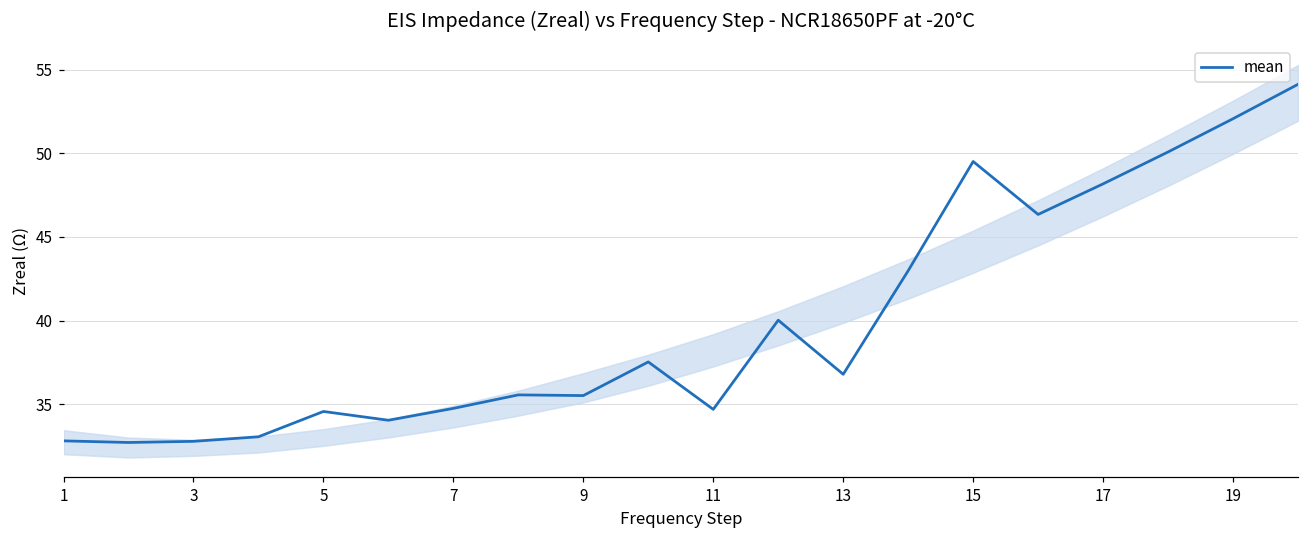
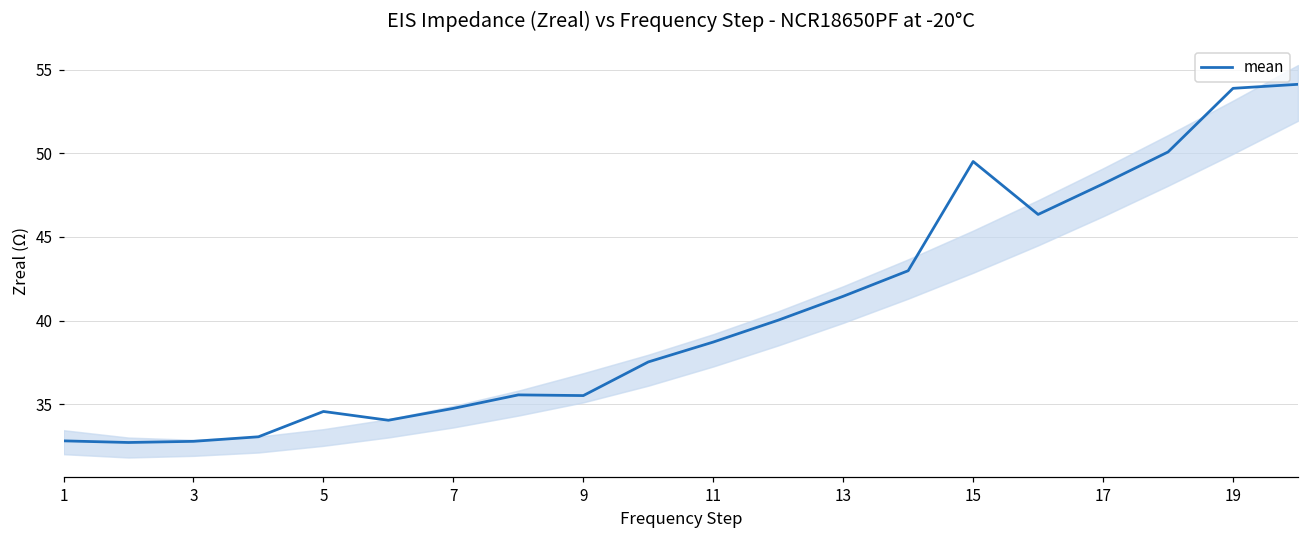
  {
    "mean": {
      "1": 32.8,
      "5": 34.6,
      "9": 35.5,
-     "11": 34.7,
-     "13": 36.8,
+     "11": 38.7,
+     "13": 41.5,
      "15": 49.5,
      "17": 48.2,
-     "19": 52.1
+     "19": 53.9
    }
  }
